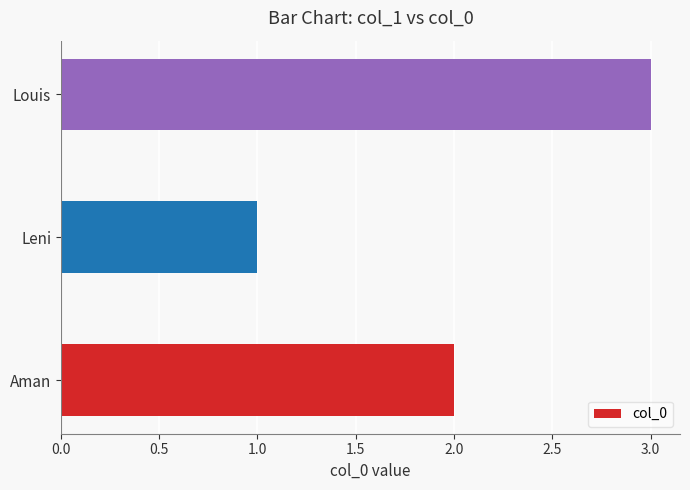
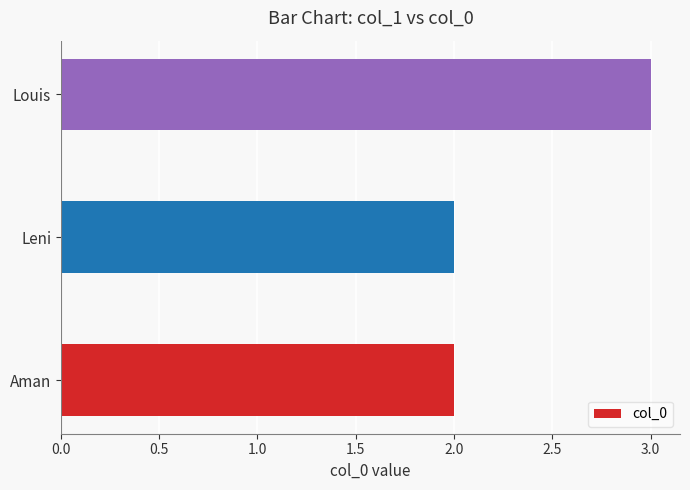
  {
    "Louis": 3,
-   "Leni": 1,
+   "Leni": 2,
    "Aman": 2
  }
